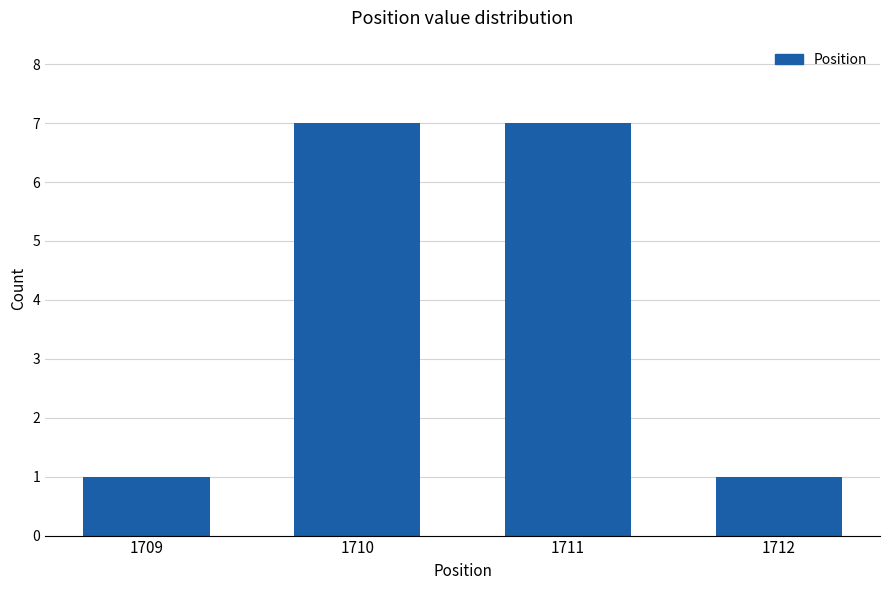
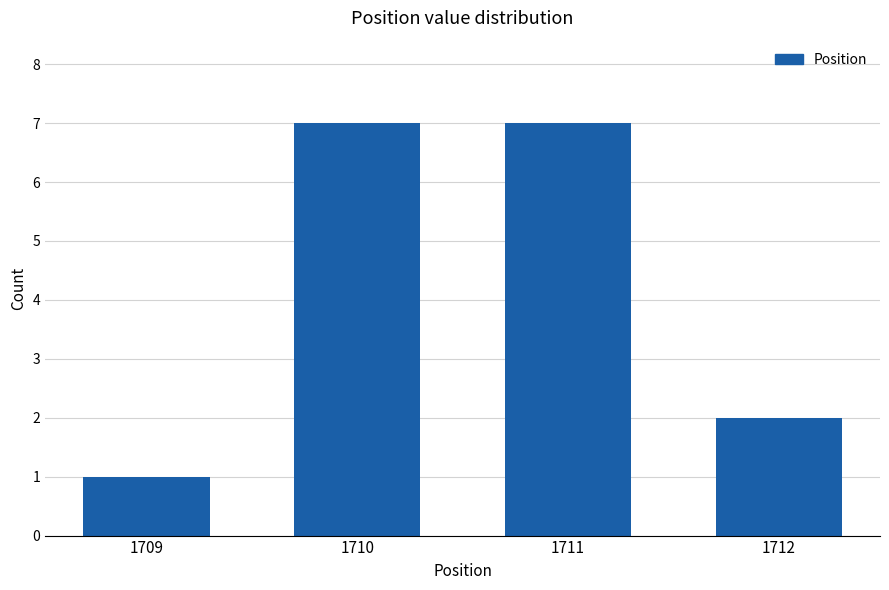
  {
    "1709": 1,
    "1710": 7,
    "1711": 7,
-   "1712": 1
+   "1712": 2
  }
